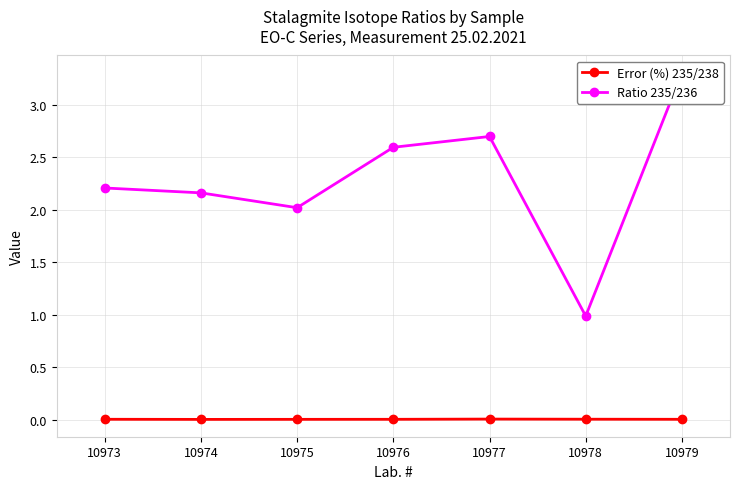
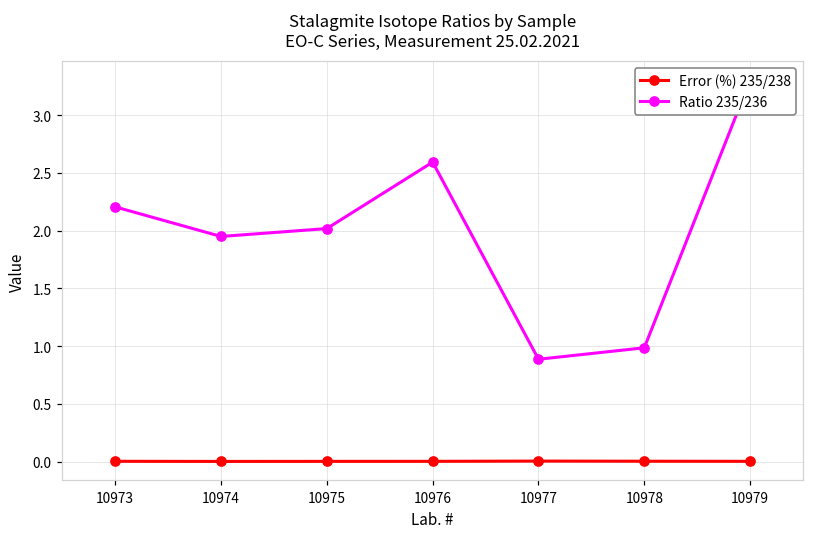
  {
    "Error (%) 235/238": {
      "10973": 0.00,
      "10974": 0.00,
      "10975": 0.00,
      "10976": 0.00,
      "10977": 0.01,
      "10978": 0.00,
      "10979": 0.00
    },
    "Ratio 235/236": {
      "10973": 2.21,
-     "10974": 2.16,
+     "10974": 1.95,
      "10975": 2.02,
      "10976": 2.59,
-     "10977": 2.70,
+     "10977": 0.89,
      "10978": 0.99
    }
  }
